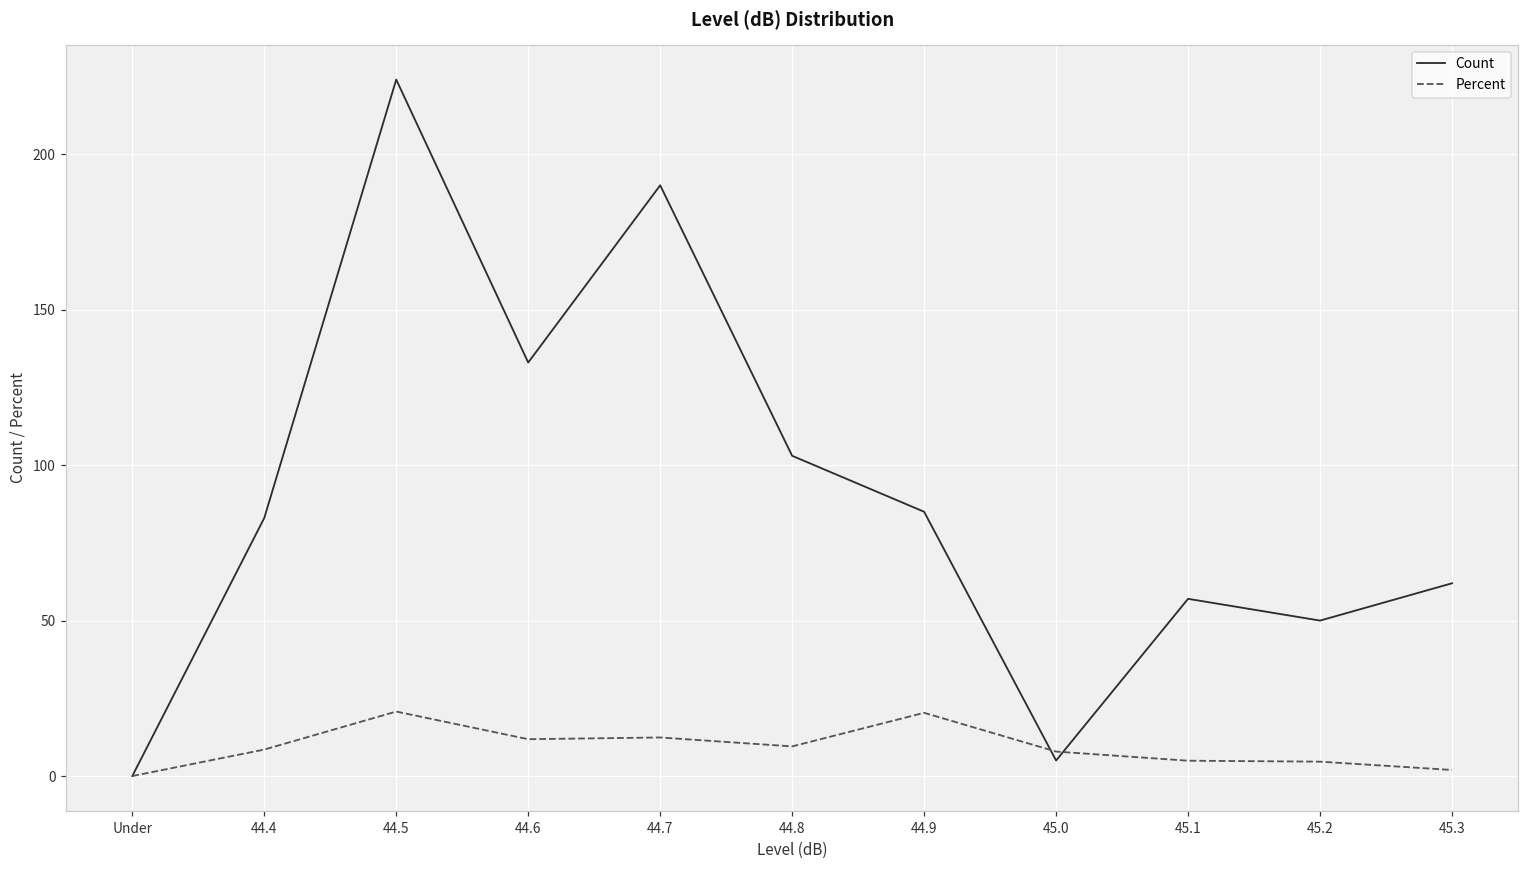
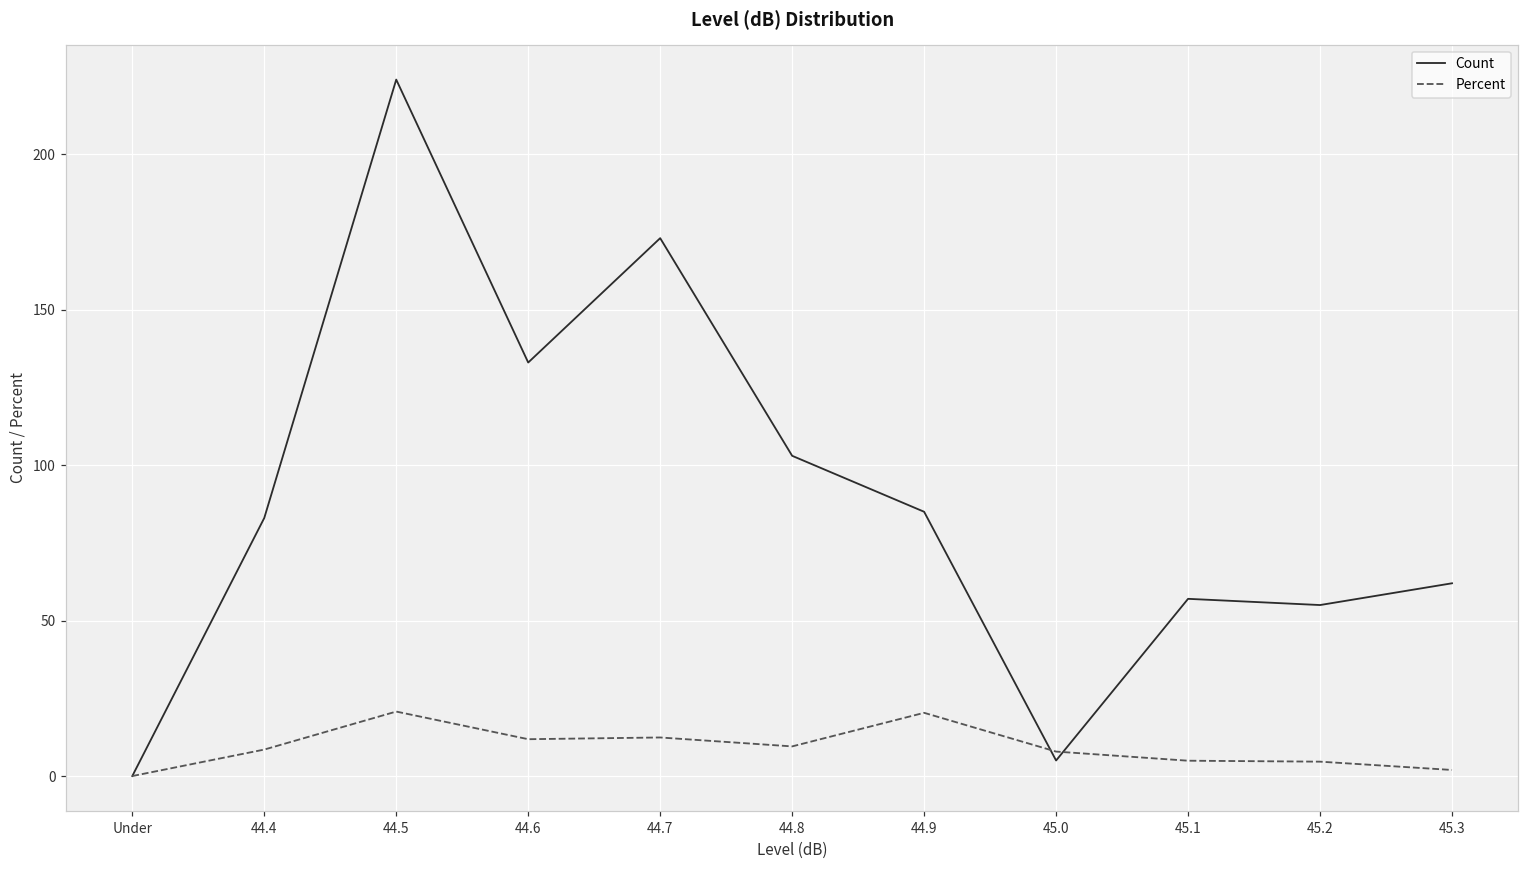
  {
    "Count": {
      "44.4": 83,
      "44.5": 224,
      "44.6": 133,
-     "44.7": 190,
+     "44.7": 173,
      "44.8": 103,
      "44.9": 85,
      "45.0": 5,
      "45.1": 57,
-     "45.2": 50,
+     "45.2": 55,
      "45.3": 62
    },
    "Percent": {
      "44.4": 9,
      "44.5": 21,
      "44.6": 12,
      "44.7": 12,
      "44.8": 10,
      "44.9": 20,
      "45.0": 8,
      "45.1": 5,
      "45.2": 5,
      "45.3": 2
    }
  }
